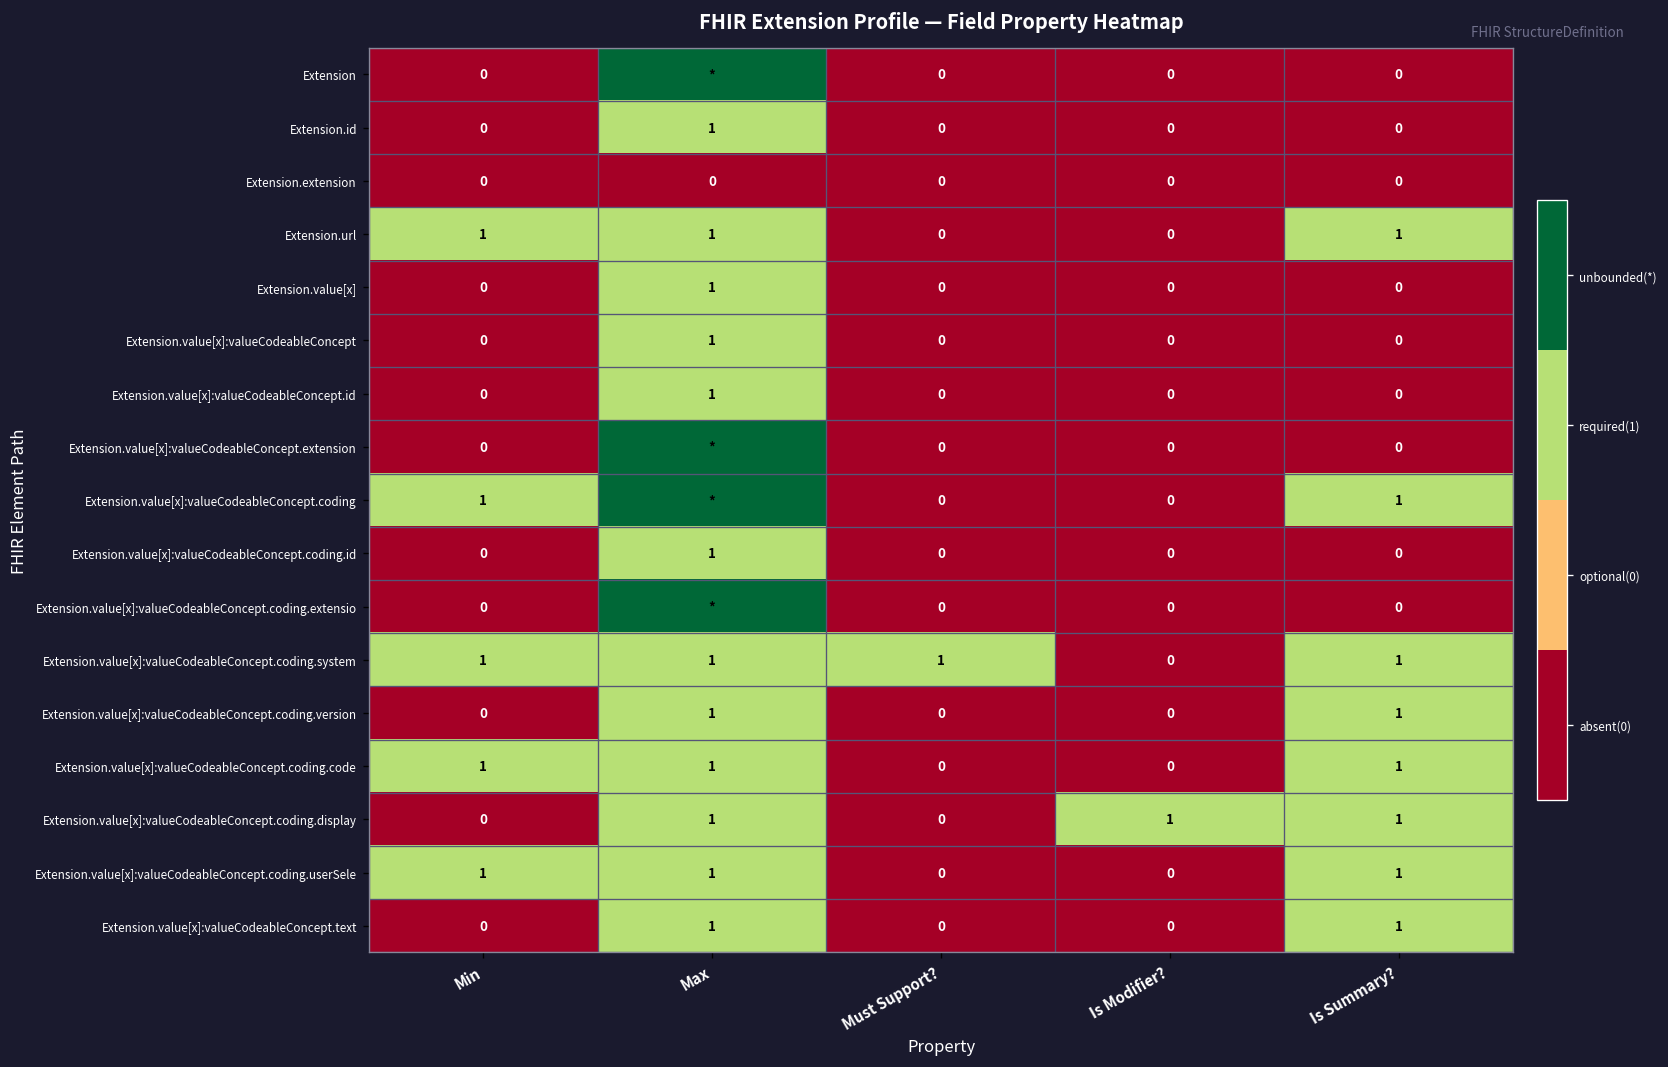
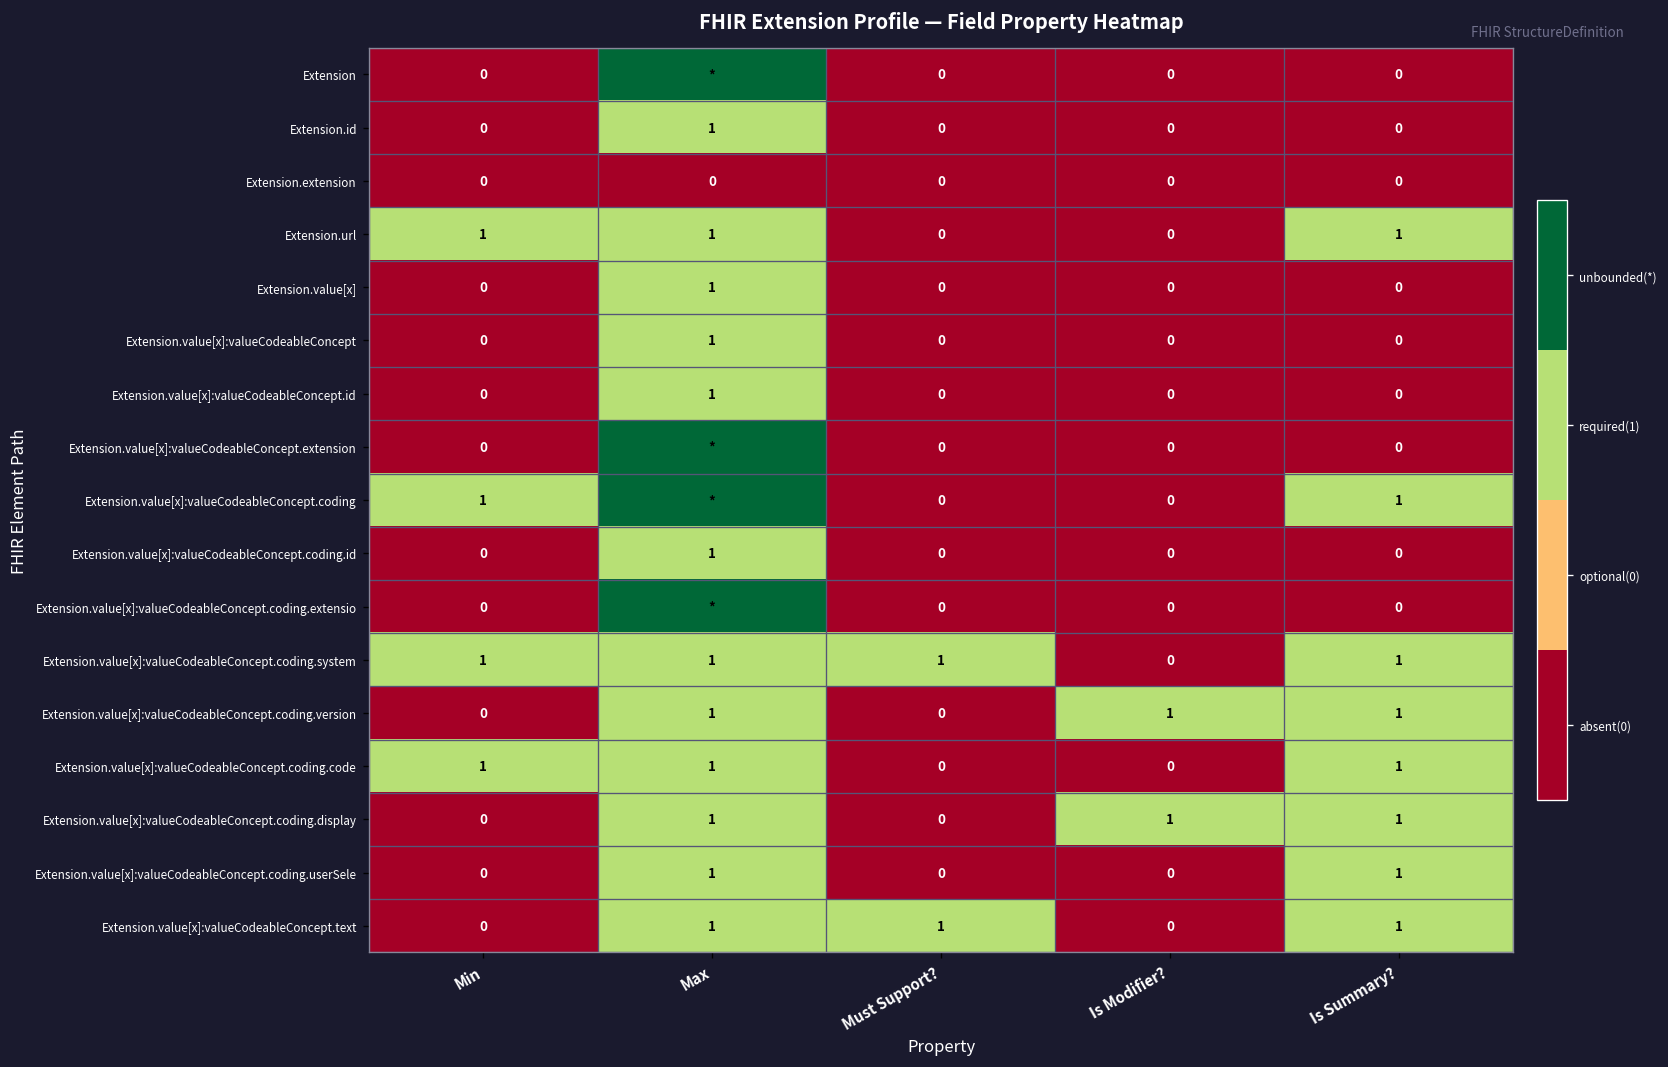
  {
    "Extension": {
      "Min": 0,
      "Must Support?": 0,
      "Is Modifier?": 0,
      "Is Summary?": 0
    },
    "Extension.id": {
      "Min": 0,
      "Max": 1,
      "Must Support?": 0,
      "Is Modifier?": 0,
      "Is Summary?": 0
    },
    "Extension.extension": {
      "Min": 0,
      "Max": 0,
      "Must Support?": 0,
      "Is Modifier?": 0,
      "Is Summary?": 0
    },
    "Extension.url": {
      "Min": 1,
      "Max": 1,
      "Must Support?": 0,
      "Is Modifier?": 0,
      "Is Summary?": 1
    },
    "Extension.value[x]": {
      "Min": 0,
      "Max": 1,
      "Must Support?": 0,
      "Is Modifier?": 0,
      "Is Summary?": 0
    },
    "Extension.value[x]:valueCodeableConcept": {
      "Min": 0,
      "Max": 1,
      "Must Support?": 0,
      "Is Modifier?": 0,
      "Is Summary?": 0
    },
    "Extension.value[x]:valueCodeableConcept.id": {
      "Min": 0,
      "Max": 1,
      "Must Support?": 0,
      "Is Modifier?": 0,
      "Is Summary?": 0
    },
    "Extension.value[x]:valueCodeableConcept.extension": {
      "Min": 0,
      "Must Support?": 0,
      "Is Modifier?": 0,
      "Is Summary?": 0
    },
    "Extension.value[x]:valueCodeableConcept.coding": {
      "Min": 1,
      "Must Support?": 0,
      "Is Modifier?": 0,
      "Is Summary?": 1
    },
    "Extension.value[x]:valueCodeableConcept.coding.id": {
      "Min": 0,
      "Max": 1,
      "Must Support?": 0,
      "Is Modifier?": 0,
      "Is Summary?": 0
    },
    "Extension.value[x]:valueCodeableConcept.coding.extensio": {
      "Min": 0,
      "Must Support?": 0,
      "Is Modifier?": 0,
      "Is Summary?": 0
    },
    "Extension.value[x]:valueCodeableConcept.coding.system": {
      "Min": 1,
      "Max": 1,
      "Must Support?": 1,
      "Is Modifier?": 0,
      "Is Summary?": 1
    },
    "Extension.value[x]:valueCodeableConcept.coding.version": {
      "Min": 0,
      "Max": 1,
      "Must Support?": 0,
-     "Is Modifier?": 0,
+     "Is Modifier?": 1,
      "Is Summary?": 1
    },
    "Extension.value[x]:valueCodeableConcept.coding.code": {
      "Min": 1,
      "Max": 1,
      "Must Support?": 0,
      "Is Modifier?": 0,
      "Is Summary?": 1
    },
    "Extension.value[x]:valueCodeableConcept.coding.display": {
      "Min": 0,
      "Max": 1,
      "Must Support?": 0,
      "Is Modifier?": 1,
      "Is Summary?": 1
    },
    "Extension.value[x]:valueCodeableConcept.coding.userSele": {
-     "Min": 1,
+     "Min": 0,
      "Max": 1,
      "Must Support?": 0,
      "Is Modifier?": 0,
      "Is Summary?": 1
    },
    "Extension.value[x]:valueCodeableConcept.text": {
      "Min": 0,
      "Max": 1,
-     "Must Support?": 0,
+     "Must Support?": 1,
      "Is Modifier?": 0,
      "Is Summary?": 1
    }
  }
